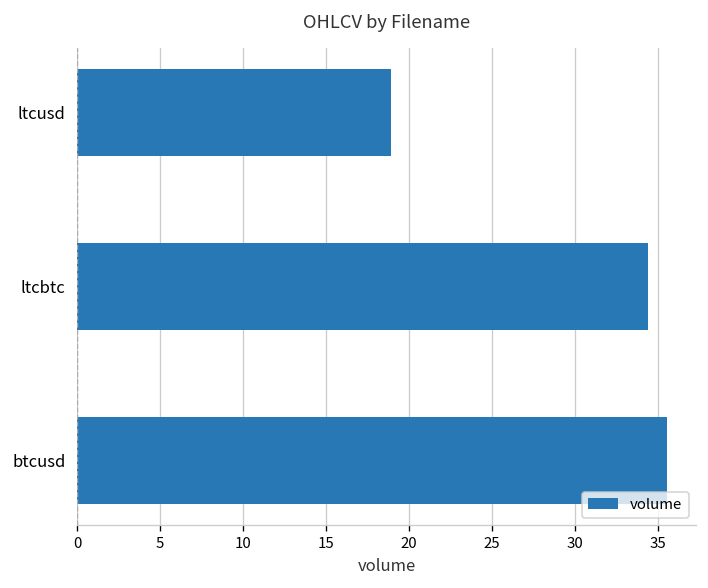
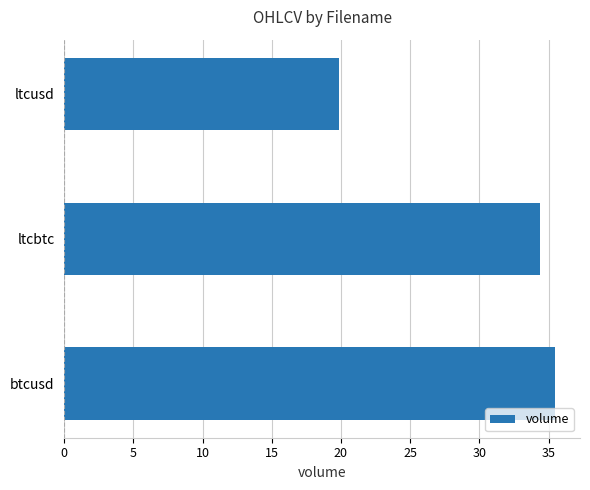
  {
-   "ltcusd": 18.9,
+   "ltcusd": 19.9,
    "ltcbtc": 34.4,
    "btcusd": 35.5
  }
